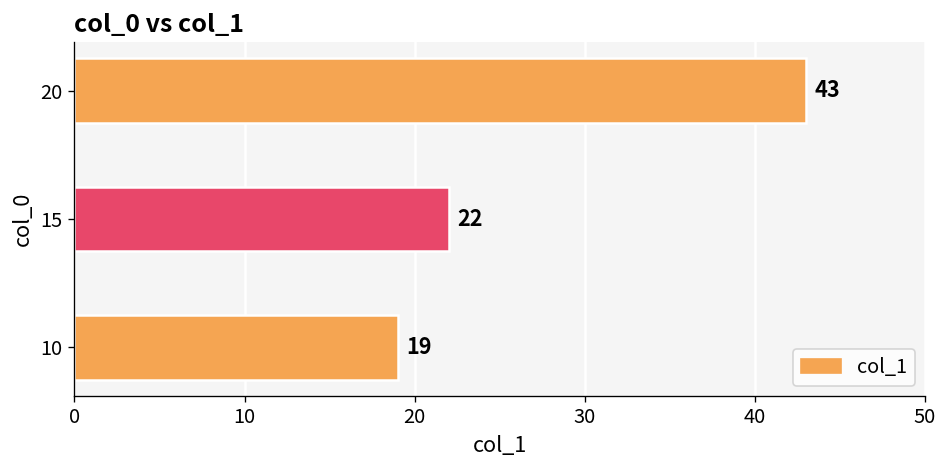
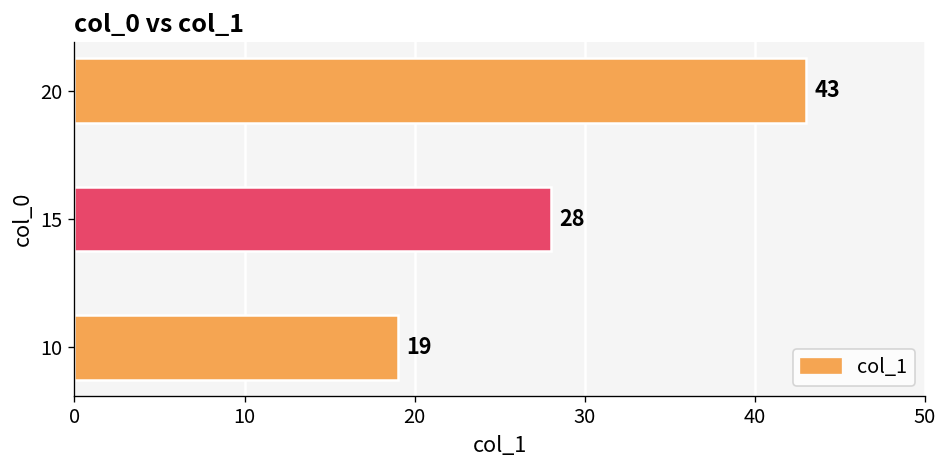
  {
    "20": 43,
-   "15": 22,
+   "15": 28,
    "10": 19
  }
